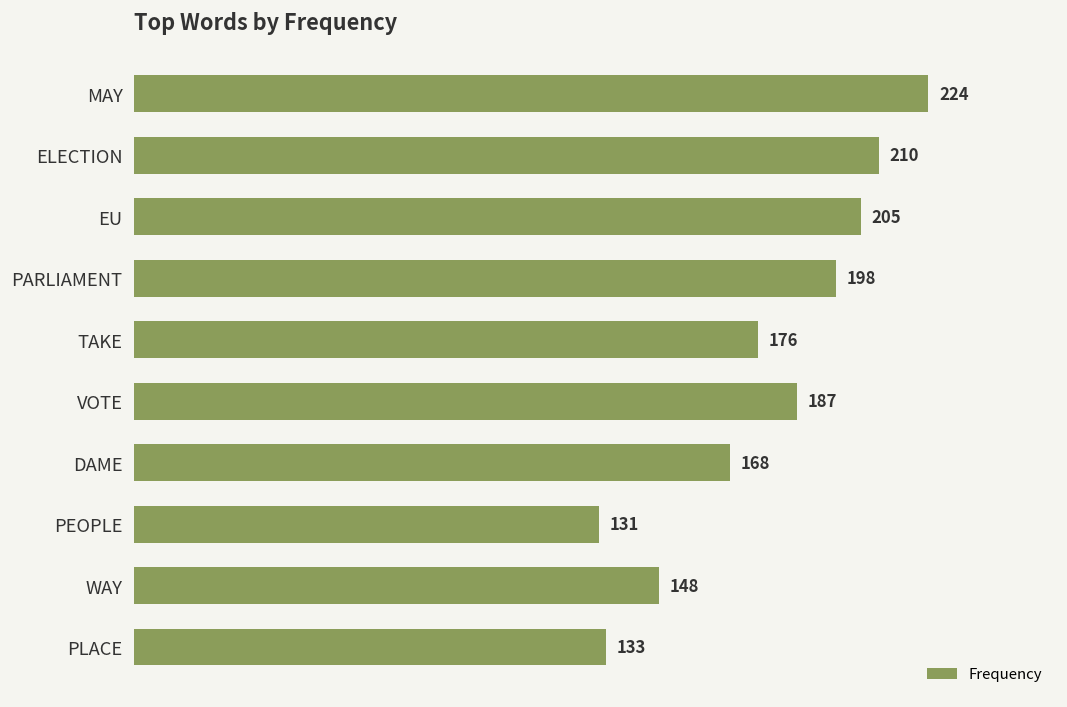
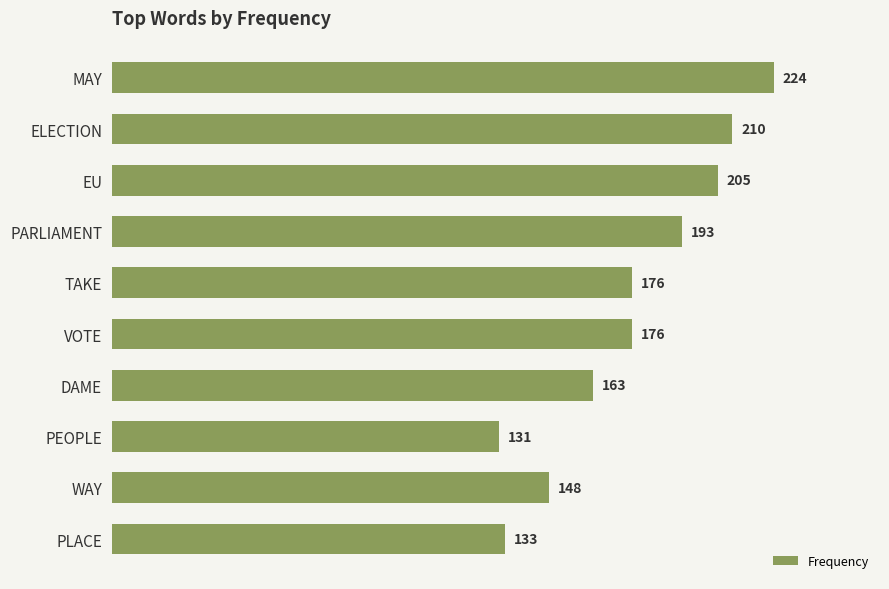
  {
    "MAY": 224,
    "ELECTION": 210,
    "EU": 205,
-   "PARLIAMENT": 198,
+   "PARLIAMENT": 193,
    "TAKE": 176,
-   "VOTE": 187,
-   "DAME": 168,
+   "VOTE": 176,
+   "DAME": 163,
    "PEOPLE": 131,
    "WAY": 148,
    "PLACE": 133
  }
